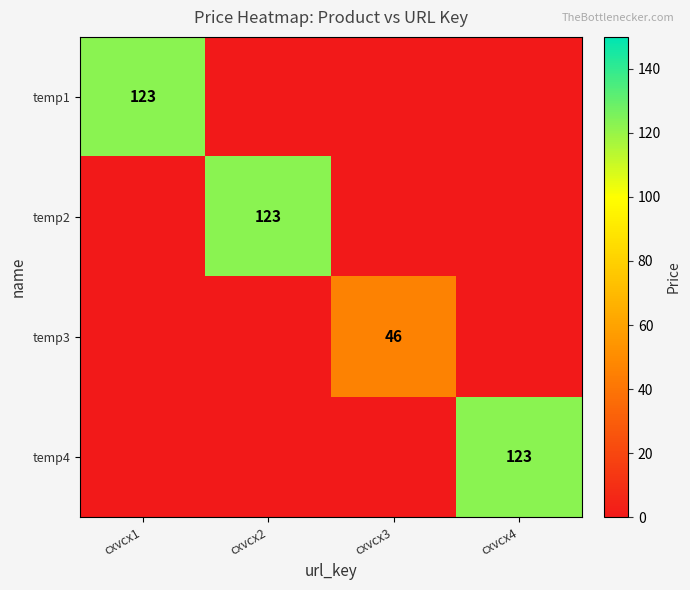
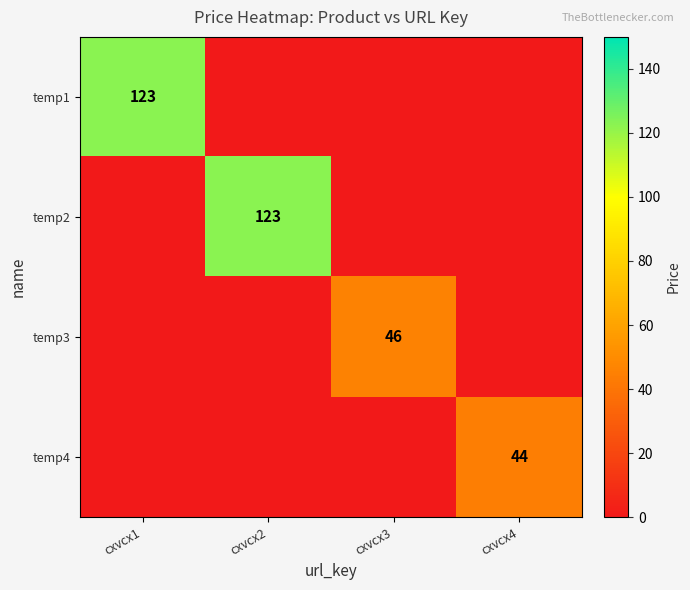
  {
    "temp1": {
      "cxvcx1": 123
    },
    "temp2": {
      "cxvcx2": 123
    },
    "temp3": {
      "cxvcx3": 46
    },
    "temp4": {
-     "cxvcx4": 123
+     "cxvcx4": 44
    }
  }
